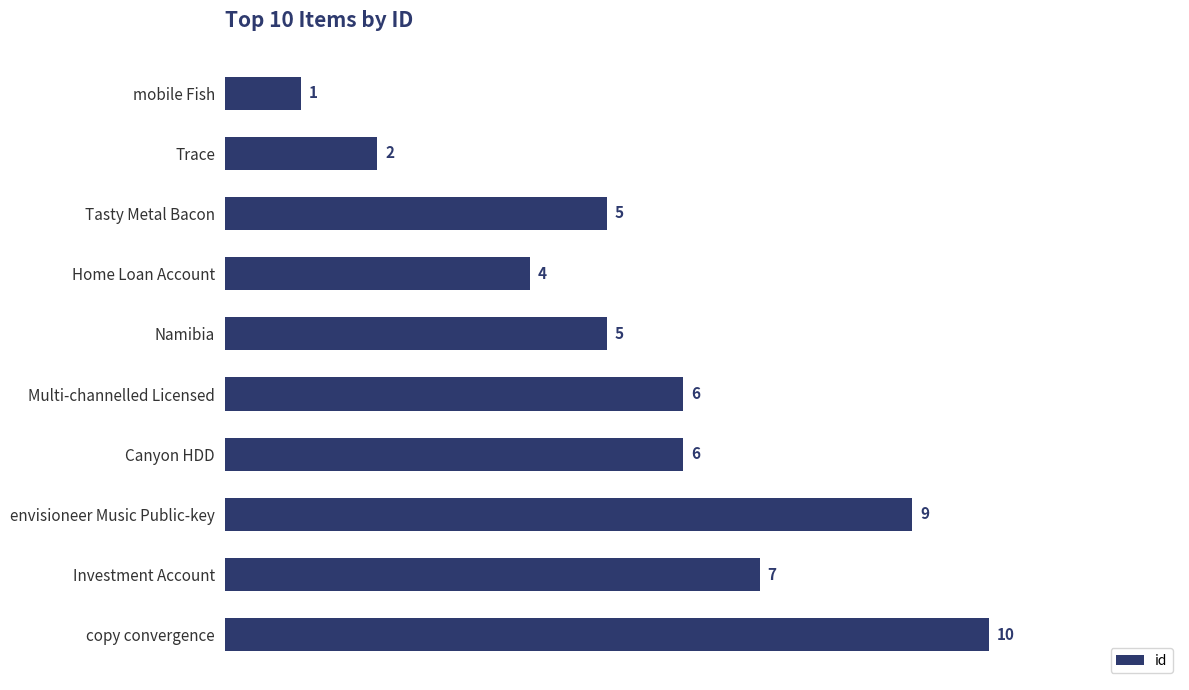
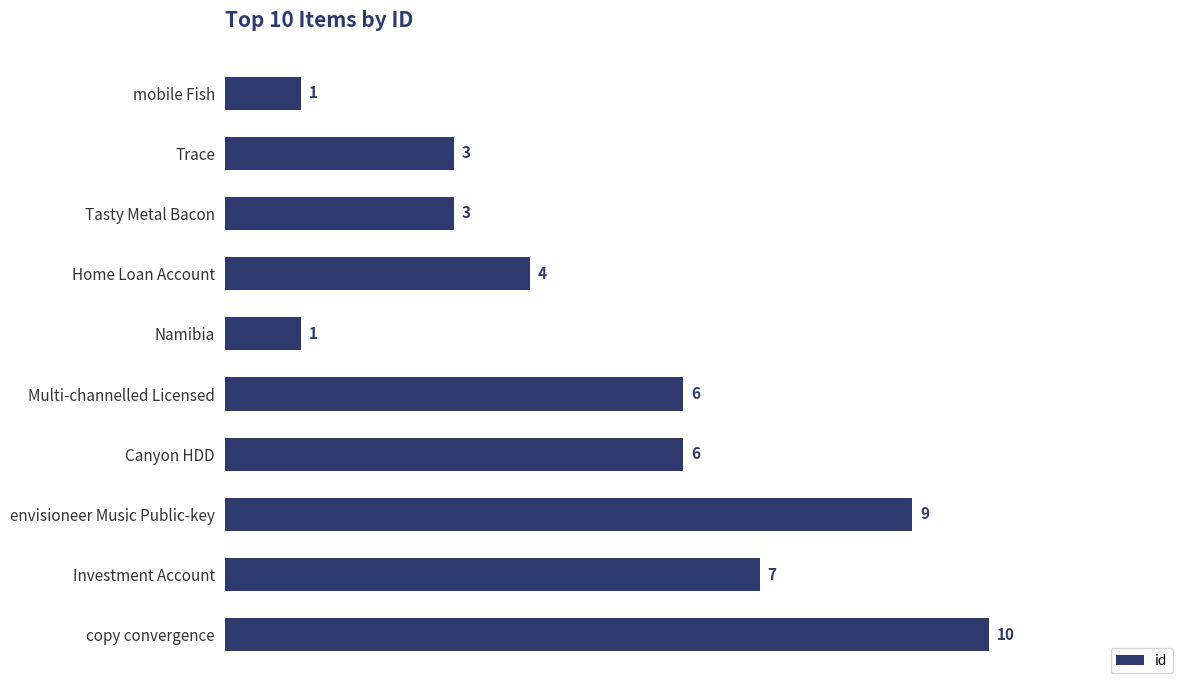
  {
    "mobile Fish": 1,
-   "Trace": 2,
-   "Tasty Metal Bacon": 5,
+   "Trace": 3,
+   "Tasty Metal Bacon": 3,
    "Home Loan Account": 4,
-   "Namibia": 5,
+   "Namibia": 1,
    "Multi-channelled Licensed": 6,
    "Canyon HDD": 6,
    "envisioneer Music Public-key": 9,
    "Investment Account": 7,
    "copy convergence": 10
  }
